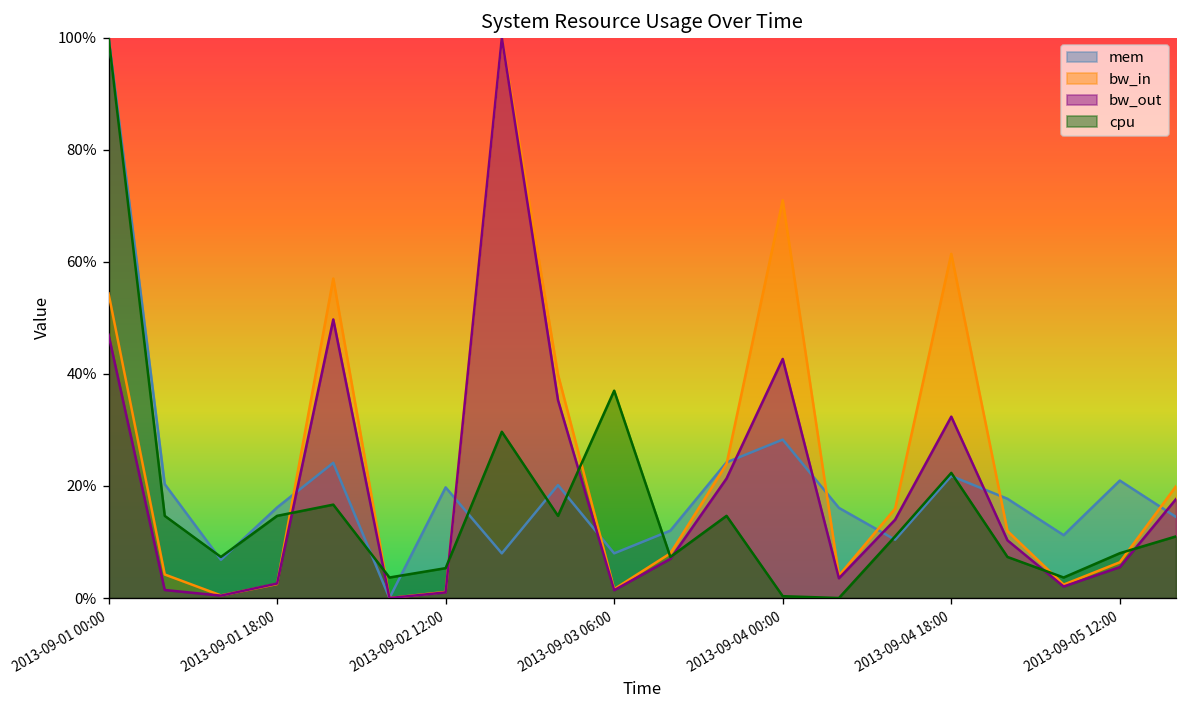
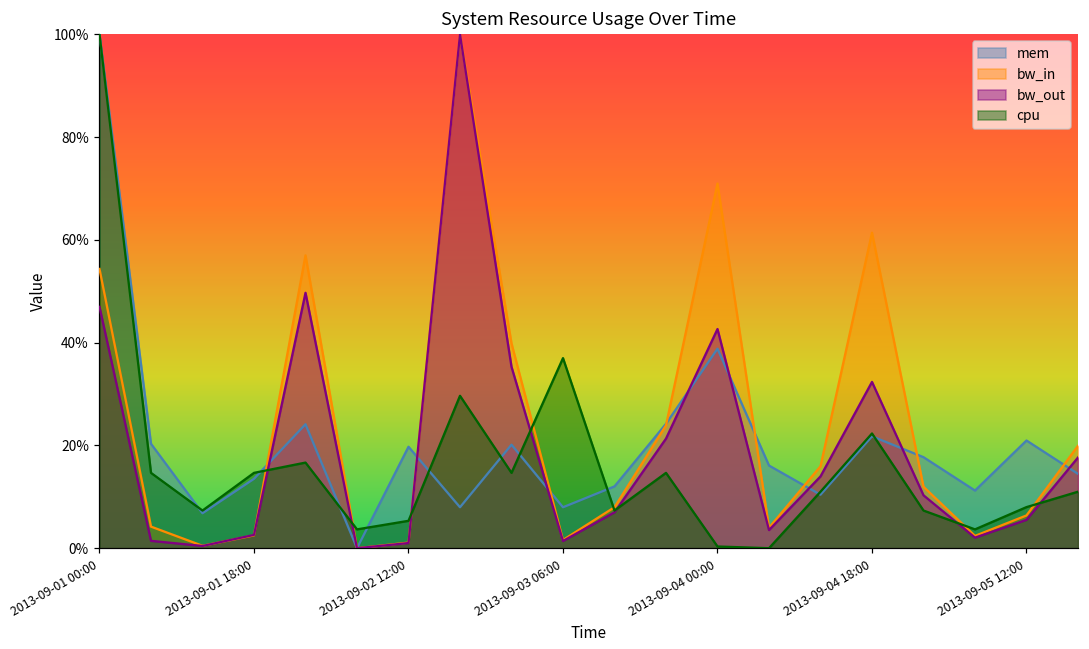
  {
    "mem": {
-     "2013-09-01 18:00": "16%",
+     "2013-09-01 18:00": "14%",
      "2013-09-02 12:00": "20%",
      "2013-09-03 06:00": "8%",
-     "2013-09-04 00:00": "28%",
+     "2013-09-04 00:00": "39%",
      "2013-09-04 18:00": "22%",
      "2013-09-05 12:00": "21%"
    },
    "bw_in": {
      "2013-09-01 00:00": "54%",
      "2013-09-04 00:00": "71%",
      "2013-09-04 18:00": "61%",
      "2013-09-05 12:00": "6%"
    },
    "bw_out": {
      "2013-09-01 00:00": "47%",
      "2013-09-04 00:00": "43%",
      "2013-09-04 18:00": "32%",
      "2013-09-05 12:00": "6%"
    },
    "cpu": {
      "2013-09-01 18:00": "15%",
      "2013-09-02 12:00": "5%",
      "2013-09-03 06:00": "37%",
      "2013-09-04 00:00": "0%",
      "2013-09-04 18:00": "22%",
      "2013-09-05 12:00": "8%"
    }
  }
